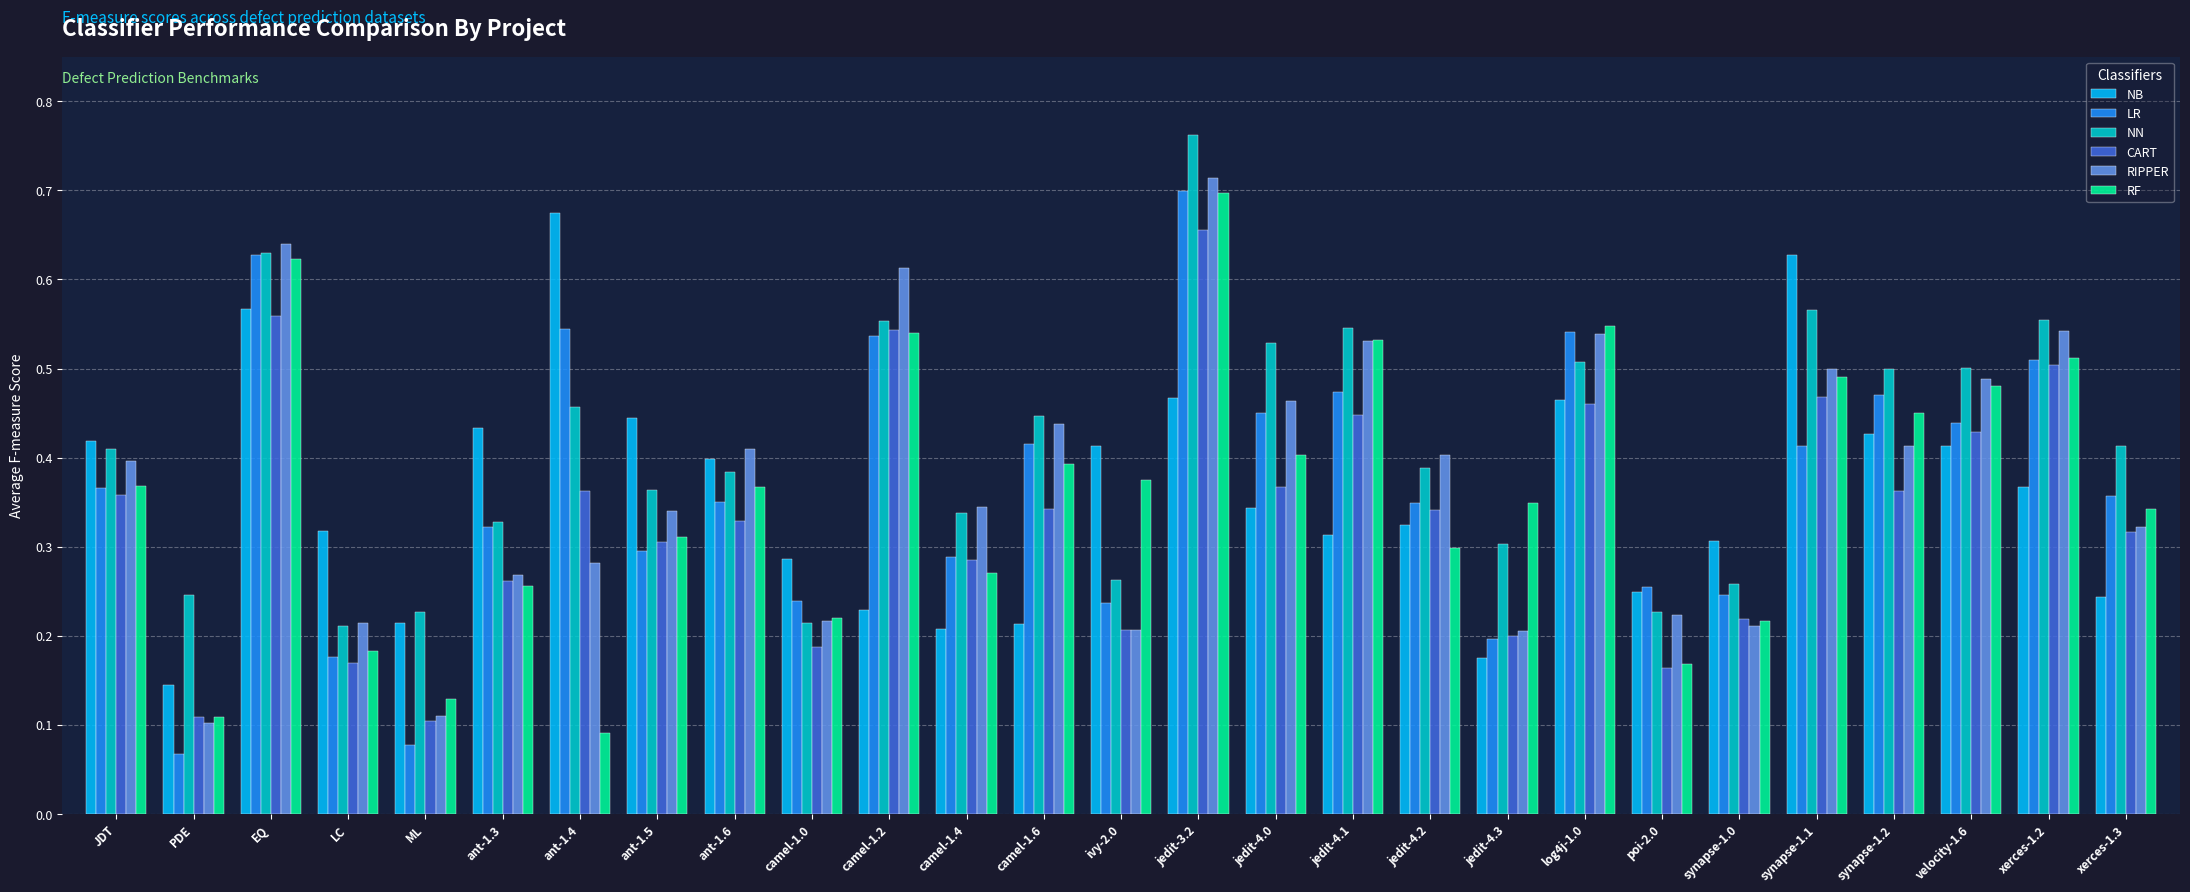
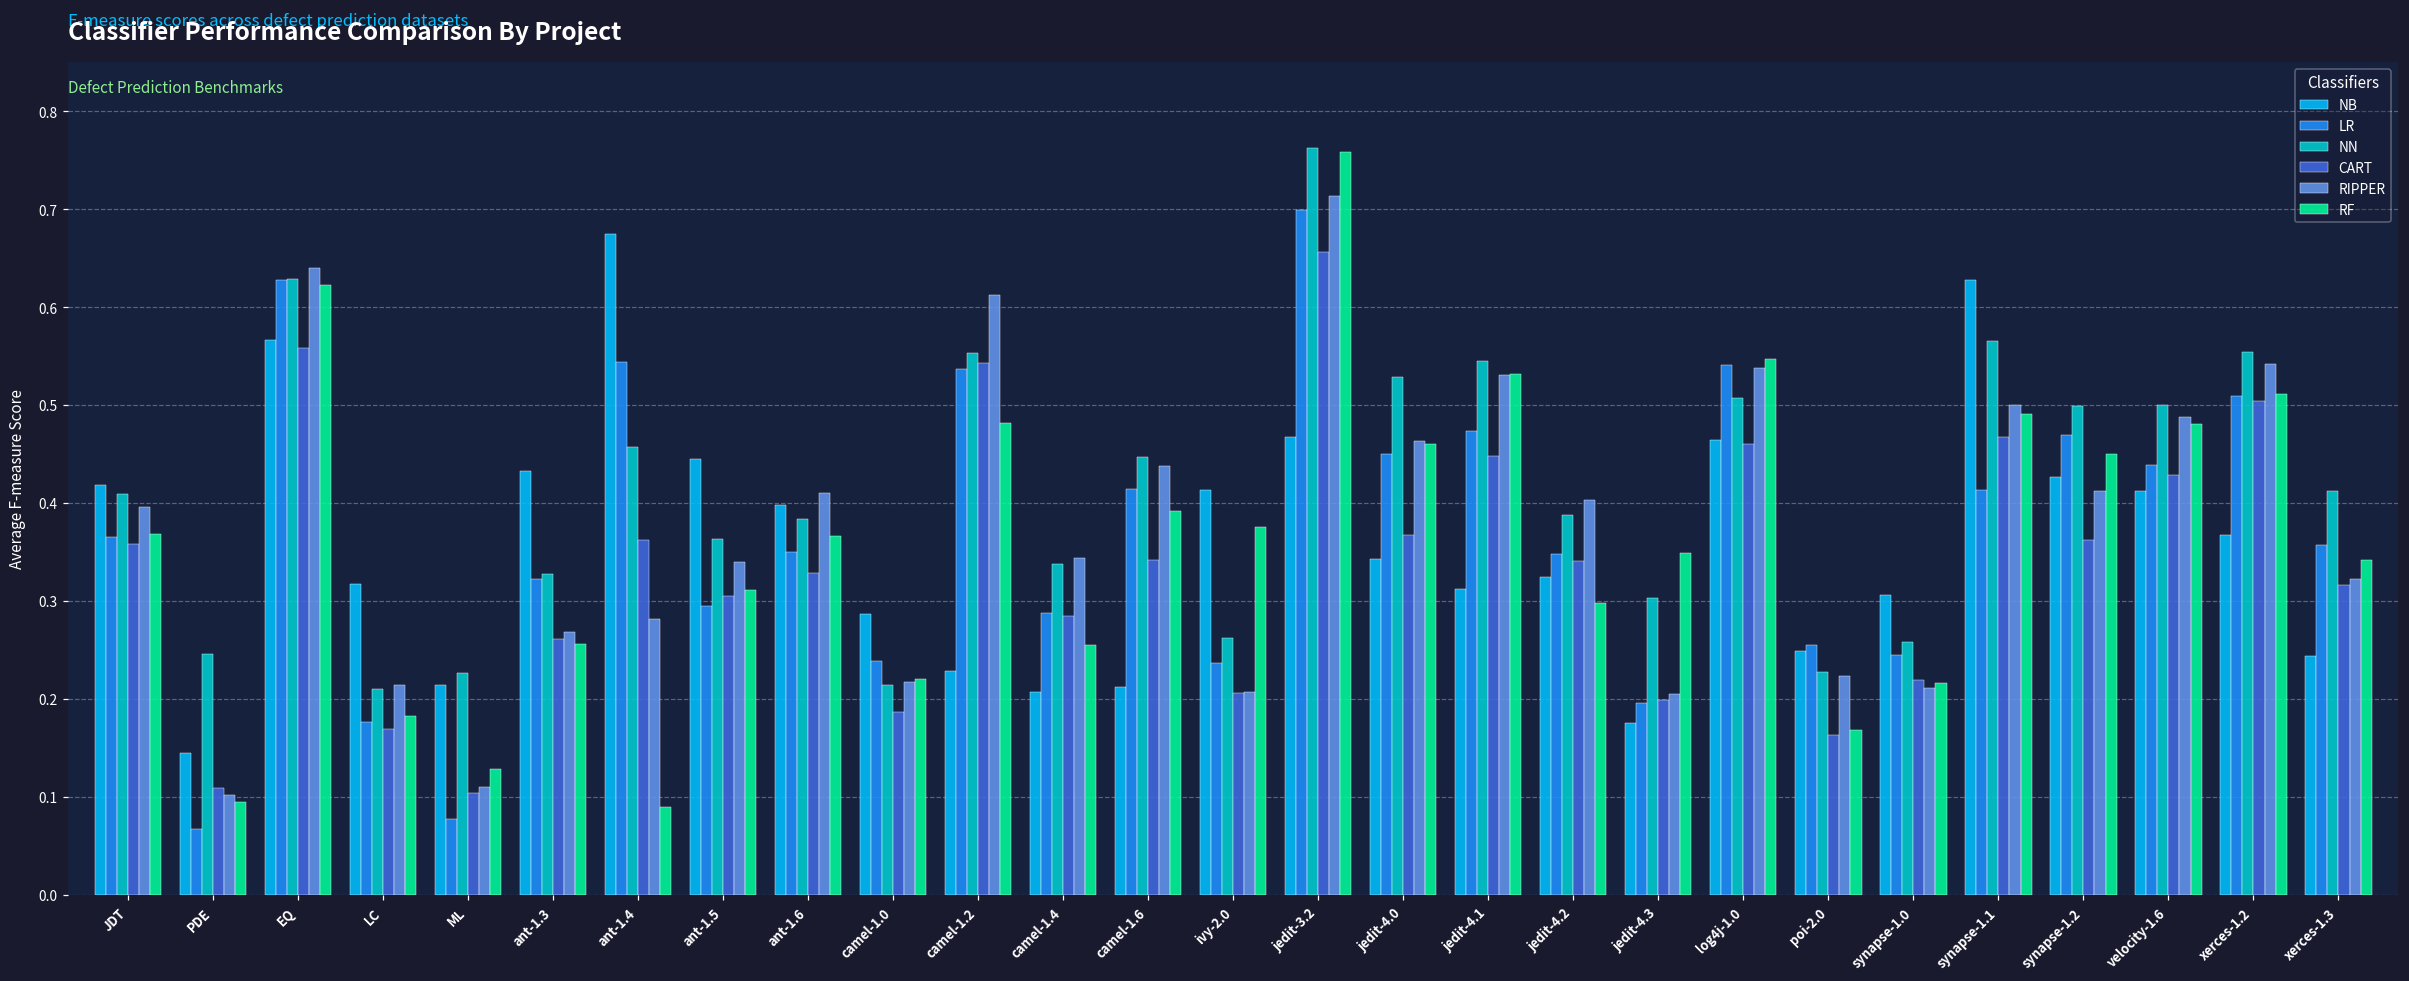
  {
    "RF": {
      "JDT": 0.37,
-     "PDE": 0.11,
+     "PDE": 0.10,
      "EQ": 0.62,
      "LC": 0.18,
      "ML": 0.13,
      "ant-1.3": 0.26,
      "ant-1.4": 0.09,
      "ant-1.5": 0.31,
      "ant-1.6": 0.37,
      "camel-1.0": 0.22,
-     "camel-1.2": 0.54,
-     "camel-1.4": 0.27,
+     "camel-1.2": 0.48,
+     "camel-1.4": 0.26,
      "camel-1.6": 0.39,
      "ivy-2.0": 0.38,
-     "jedit-3.2": 0.70,
-     "jedit-4.0": 0.40,
+     "jedit-3.2": 0.76,
+     "jedit-4.0": 0.46,
      "jedit-4.1": 0.53,
      "jedit-4.2": 0.30,
      "jedit-4.3": 0.35,
      "log4j-1.0": 0.55,
      "poi-2.0": 0.17,
      "synapse-1.0": 0.22,
      "synapse-1.1": 0.49,
      "synapse-1.2": 0.45,
      "velocity-1.6": 0.48,
      "xerces-1.2": 0.51,
      "xerces-1.3": 0.34
    }
  }
